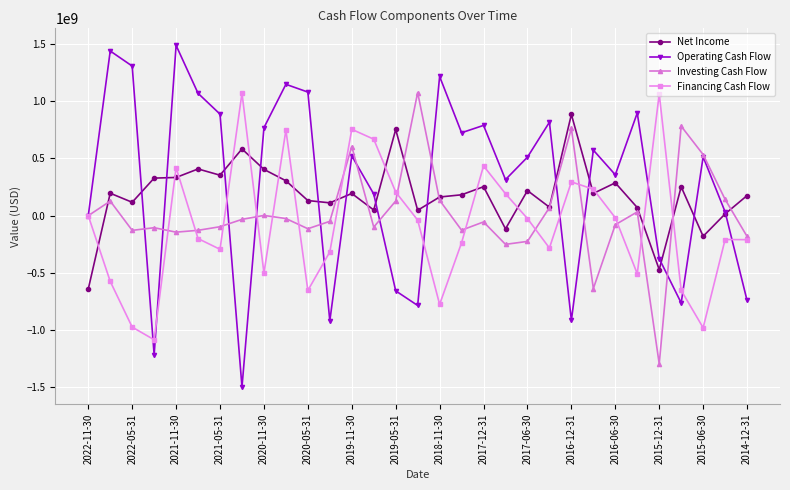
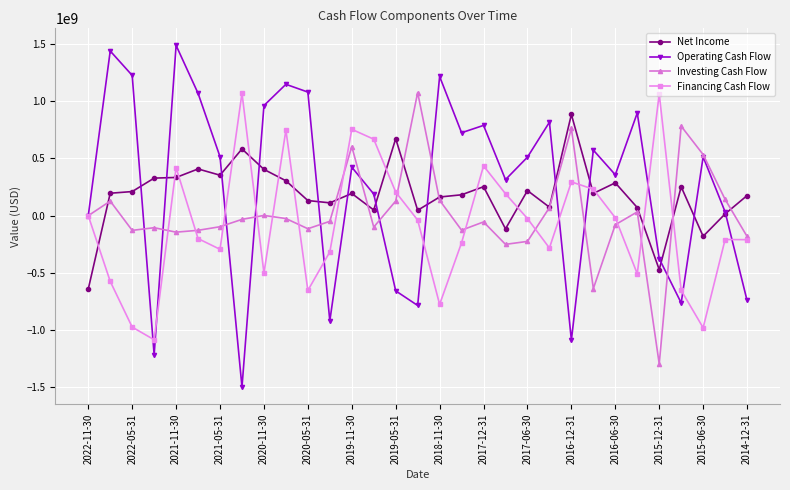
  {
    "Net Income": {
      "2022-11-30": -640000000,
-     "2022-05-31": 120000000,
+     "2022-05-31": 210000000,
      "2021-11-30": 330000000,
      "2021-05-31": 350000000,
      "2020-11-30": 400000000,
      "2020-05-31": 130000000,
      "2019-11-30": 190000000,
-     "2019-05-31": 750000000,
+     "2019-05-31": 670000000,
      "2018-11-30": 160000000,
      "2017-12-31": 250000000,
      "2017-06-30": 220000000,
      "2016-12-31": 880000000,
      "2016-06-30": 290000000,
      "2015-12-31": -470000000,
      "2015-06-30": -180000000,
      "2014-12-31": 180000000
    },
    "Operating Cash Flow": {
-     "2022-05-31": 1310000000,
+     "2022-05-31": 1220000000,
      "2021-11-30": 1490000000,
-     "2021-05-31": 890000000,
-     "2020-11-30": 770000000,
+     "2021-05-31": 510000000,
+     "2020-11-30": 960000000,
      "2020-05-31": 1080000000,
-     "2019-11-30": 520000000,
+     "2019-11-30": 420000000,
      "2019-05-31": -660000000,
      "2018-11-30": 1220000000,
      "2017-12-31": 790000000,
      "2017-06-30": 510000000,
-     "2016-12-31": -910000000,
+     "2016-12-31": -1090000000,
      "2016-06-30": 360000000,
      "2015-12-31": -370000000,
      "2014-12-31": -740000000
    }
  }
